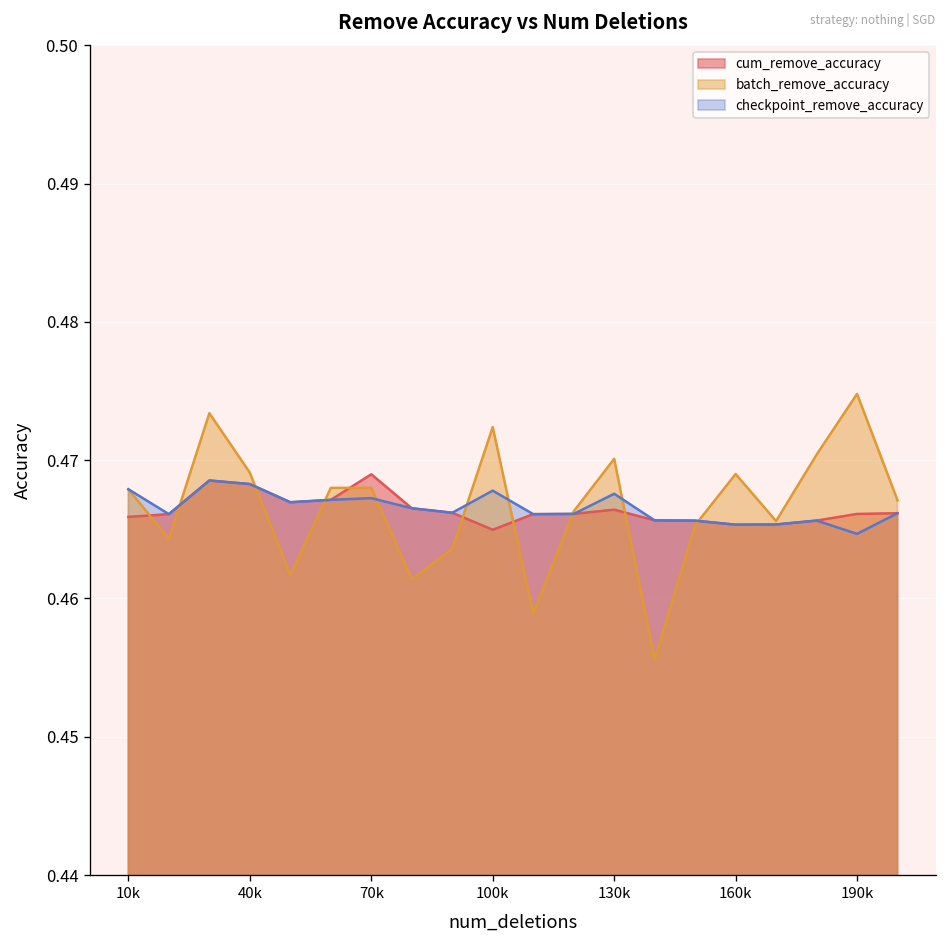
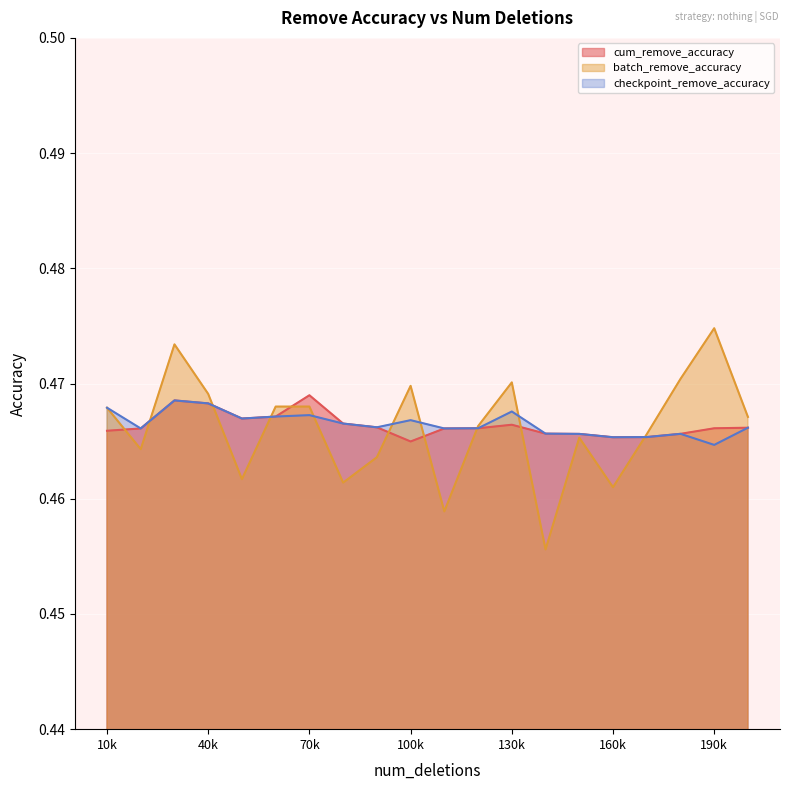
  {
    "checkpoint_remove_accuracy": {
      "70k": 0.4673,
-     "100k": 0.4678,
+     "100k": 0.4668,
      "130k": 0.4676,
      "190k": 0.4647
    },
    "cum_remove_accuracy": {
      "10k": 0.4659,
      "70k": 0.4690,
      "100k": 0.4650,
      "130k": 0.4664,
      "190k": 0.4661
    },
    "batch_remove_accuracy": {
      "40k": 0.4691,
      "70k": 0.4680,
-     "100k": 0.4724,
+     "100k": 0.4698,
      "130k": 0.4701,
-     "160k": 0.469,
+     "160k": 0.461,
      "190k": 0.4748
    }
  }
